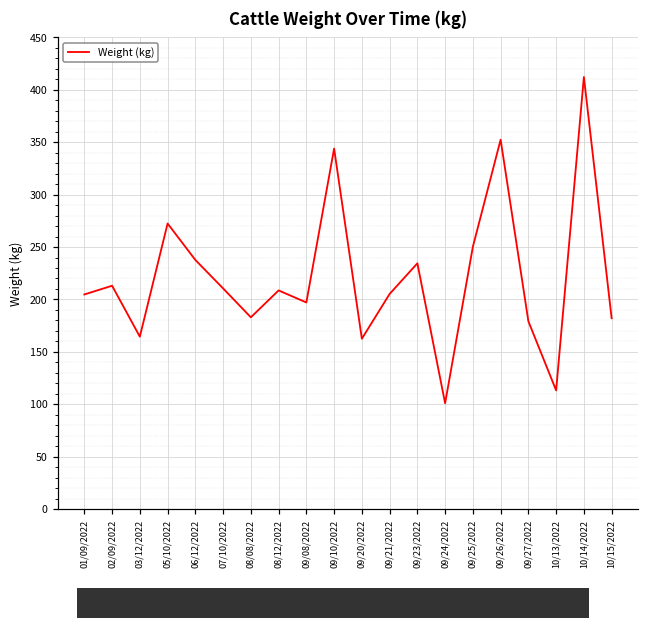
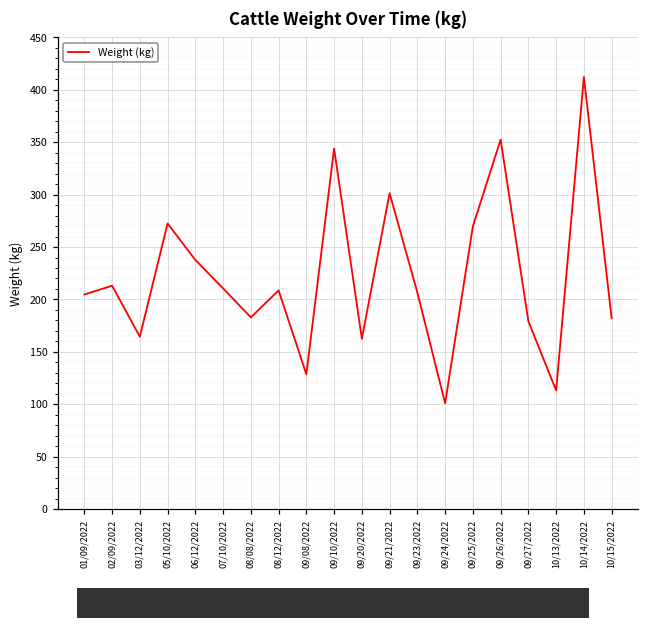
  {
    "01/09/2022": 200,
    "02/09/2022": 210,
    "03/12/2022": 160,
    "05/10/2022": 270,
    "06/12/2022": 240,
    "07/10/2022": 210,
    "08/08/2022": 180,
    "08/12/2022": 210,
-   "09/08/2022": 200,
+   "09/08/2022": 130,
    "09/10/2022": 340,
    "09/20/2022": 160,
-   "09/21/2022": 210,
-   "09/23/2022": 230,
+   "09/21/2022": 300,
+   "09/23/2022": 210,
    "09/24/2022": 100,
-   "09/25/2022": 250,
+   "09/25/2022": 270,
    "09/26/2022": 350,
    "09/27/2022": 180,
    "10/13/2022": 110,
    "10/14/2022": 410,
    "10/15/2022": 180
  }
